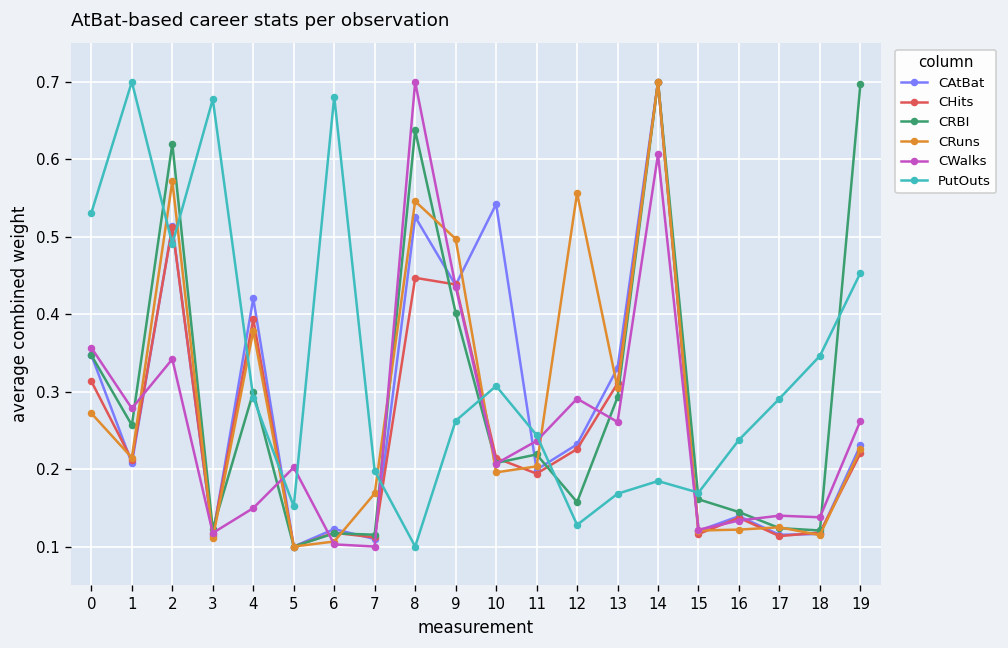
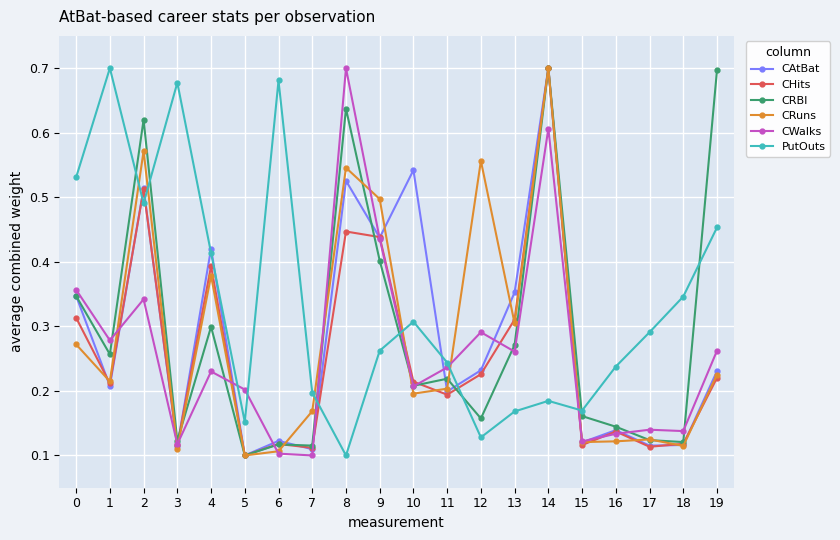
  {
    "CAtBat": {
      "4": 0.42,
      "6": 0.12,
      "8": 0.53,
      "10": 0.54,
      "11": 0.20,
      "12": 0.23,
-     "13": 0.33,
+     "13": 0.35,
      "19": 0.23
    },
    "CHits": {
      "0": 0.31,
      "4": 0.39,
      "8": 0.45,
      "10": 0.21,
      "11": 0.19,
      "12": 0.23,
      "13": 0.31,
      "15": 0.12,
      "19": 0.22
    },
    "CRBI": {
      "1": 0.26,
      "2": 0.62,
      "3": 0.12,
      "4": 0.30,
      "8": 0.64,
      "9": 0.40,
      "11": 0.22,
      "12": 0.16,
-     "13": 0.29,
+     "13": 0.27,
      "15": 0.16,
      "16": 0.14,
      "19": 0.70
    },
    "CRuns": {
      "0": 0.27,
      "2": 0.57,
      "4": 0.38,
      "7": 0.17,
      "8": 0.55,
      "9": 0.50,
      "10": 0.20,
      "11": 0.20,
      "12": 0.56,
      "13": 0.30,
      "16": 0.12,
      "19": 0.23
    },
    "CWalks": {
      "0": 0.36,
      "1": 0.28,
      "2": 0.34,
-     "4": 0.15,
+     "4": 0.23,
      "5": 0.20,
      "7": 0.10,
      "8": 0.70,
      "11": 0.24,
      "12": 0.29,
      "13": 0.26,
      "14": 0.61,
      "17": 0.14,
      "18": 0.14,
      "19": 0.26
    },
    "PutOuts": {
      "0": 0.53,
      "1": 0.70,
      "2": 0.49,
      "3": 0.68,
-     "4": 0.29,
+     "4": 0.41,
      "5": 0.15,
      "6": 0.68,
      "7": 0.20,
      "8": 0.10,
      "9": 0.26,
      "10": 0.31,
      "11": 0.24,
      "12": 0.13,
      "13": 0.17,
      "14": 0.18,
      "15": 0.17,
      "16": 0.24,
      "17": 0.29,
      "18": 0.35,
      "19": 0.45
    }
  }
